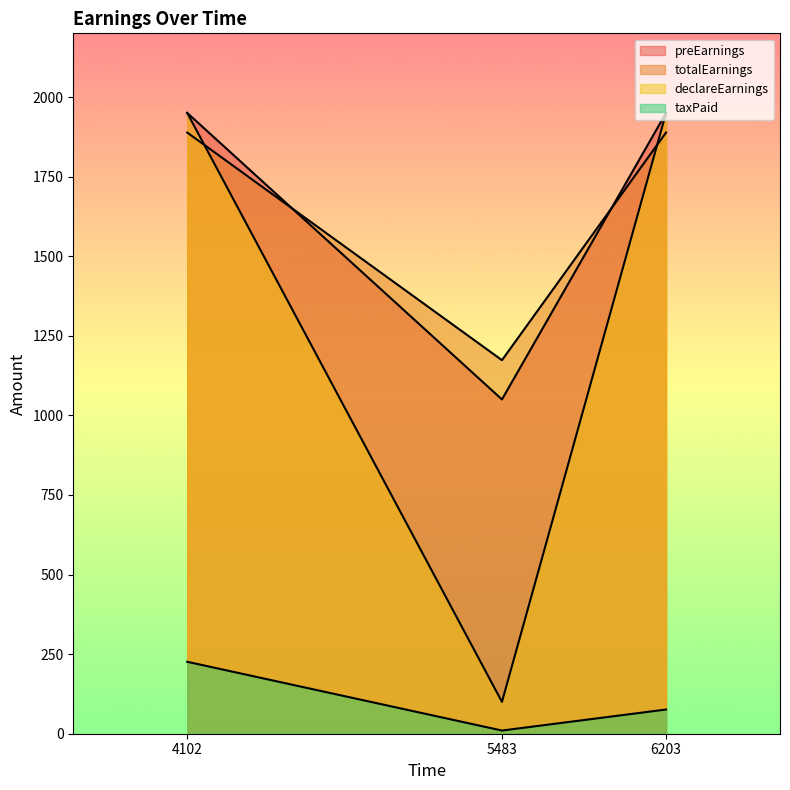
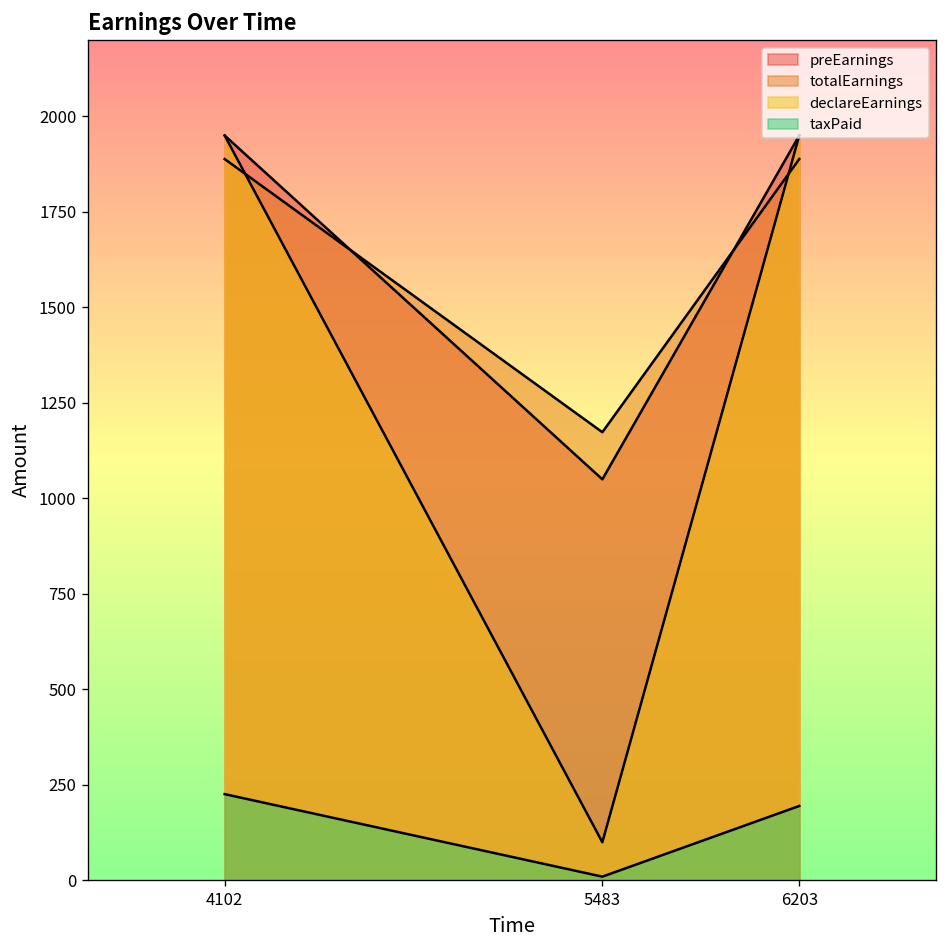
  {
    "taxPaid": {
      "4102": 230,
      "5483": 10,
-     "6203": 80
+     "6203": 200
    }
  }
